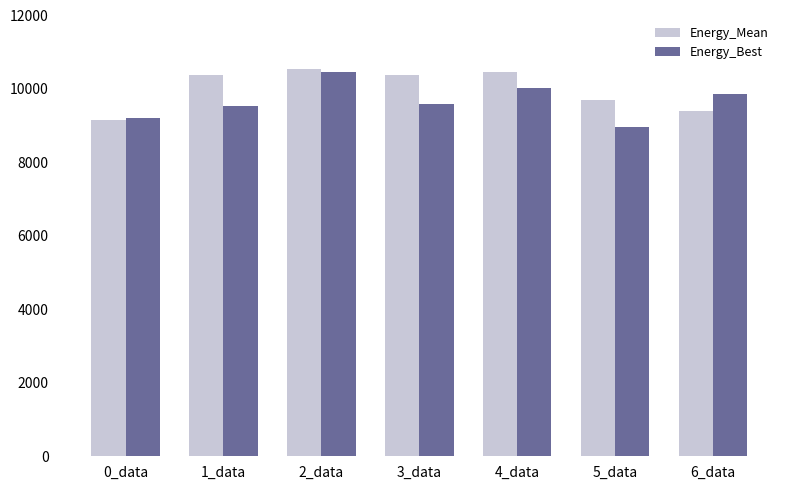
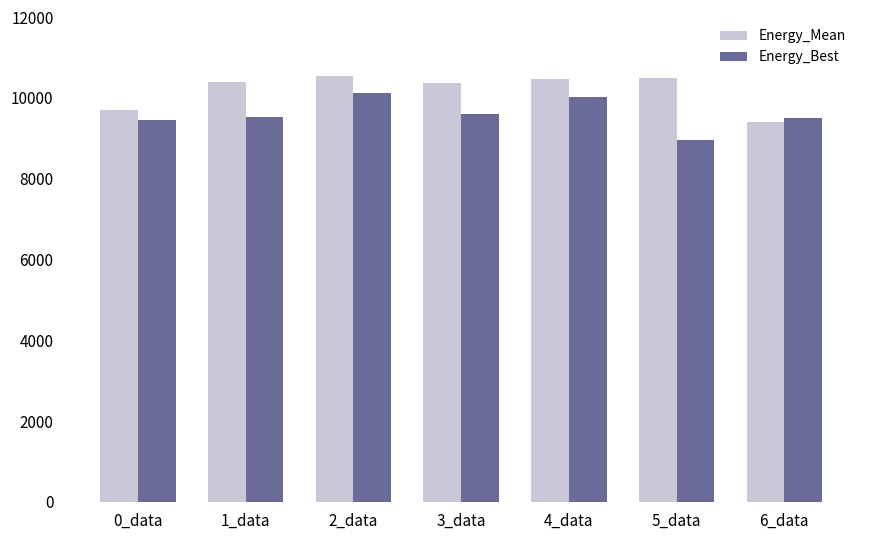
  {
    "Energy_Mean": {
-     "0_data": 9200,
+     "0_data": 9700,
      "1_data": 10400,
      "2_data": 10500,
      "3_data": 10400,
      "4_data": 10500,
-     "5_data": 9700,
+     "5_data": 10500,
      "6_data": 9400
    },
    "Energy_Best": {
-     "0_data": 9200,
+     "0_data": 9500,
      "1_data": 9500,
-     "2_data": 10500,
+     "2_data": 10100,
      "3_data": 9600,
      "4_data": 10000,
      "5_data": 9000,
-     "6_data": 9900
+     "6_data": 9500
    }
  }
